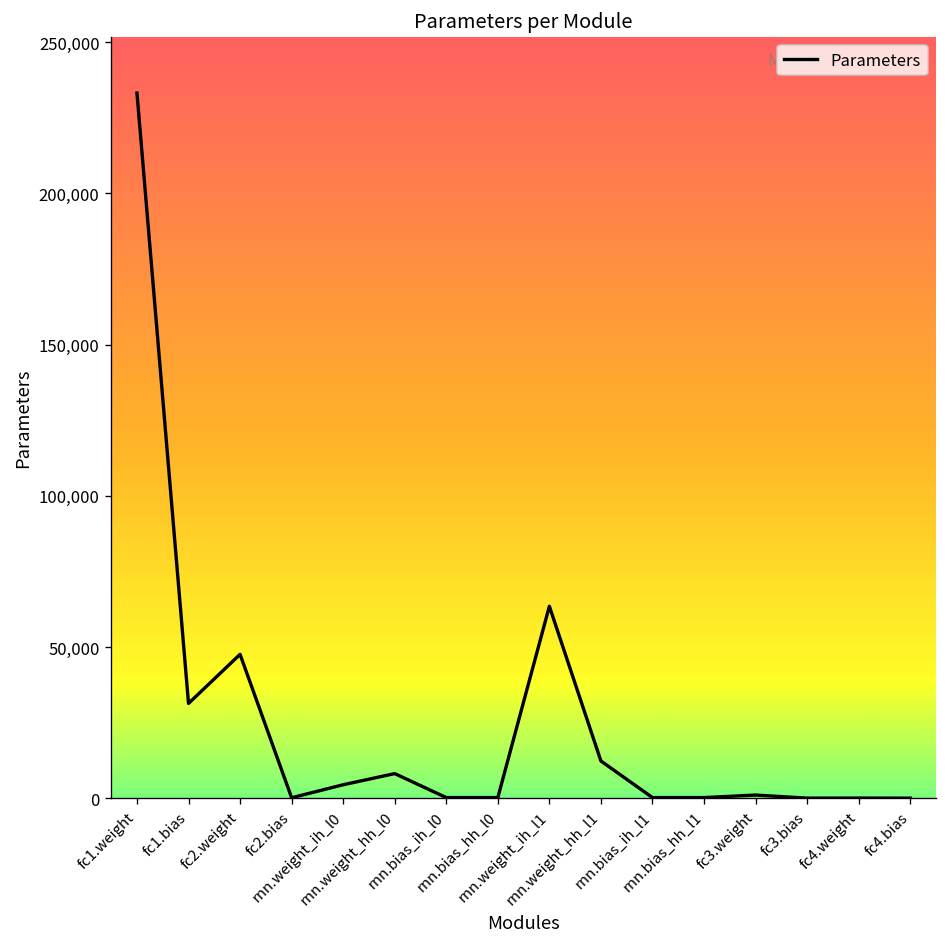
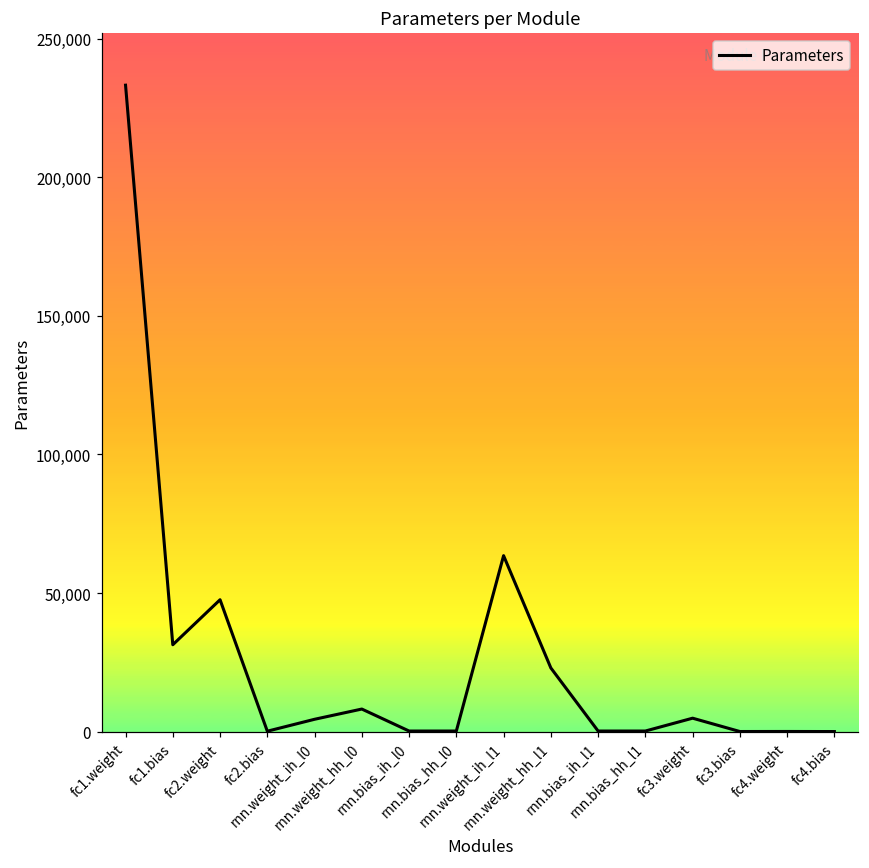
  {
    "fc1.weight": "233,000",
    "fc1.bias": "31,000",
    "fc2.weight": "48,000",
    "fc2.bias": "0",
    "rnn.weight_ih_l0": "4,000",
    "rnn.weight_hh_l0": "8,000",
    "rnn.bias_ih_l0": "0",
    "rnn.bias_hh_l0": "0",
    "rnn.weight_ih_l1": "63,000",
-   "rnn.weight_hh_l1": "12,000",
+   "rnn.weight_hh_l1": "23,000",
    "rnn.bias_ih_l1": "0",
    "rnn.bias_hh_l1": "0",
-   "fc3.weight": "1,000",
+   "fc3.weight": "5,000",
    "fc3.bias": "0",
    "fc4.weight": "0",
    "fc4.bias": "0"
  }
